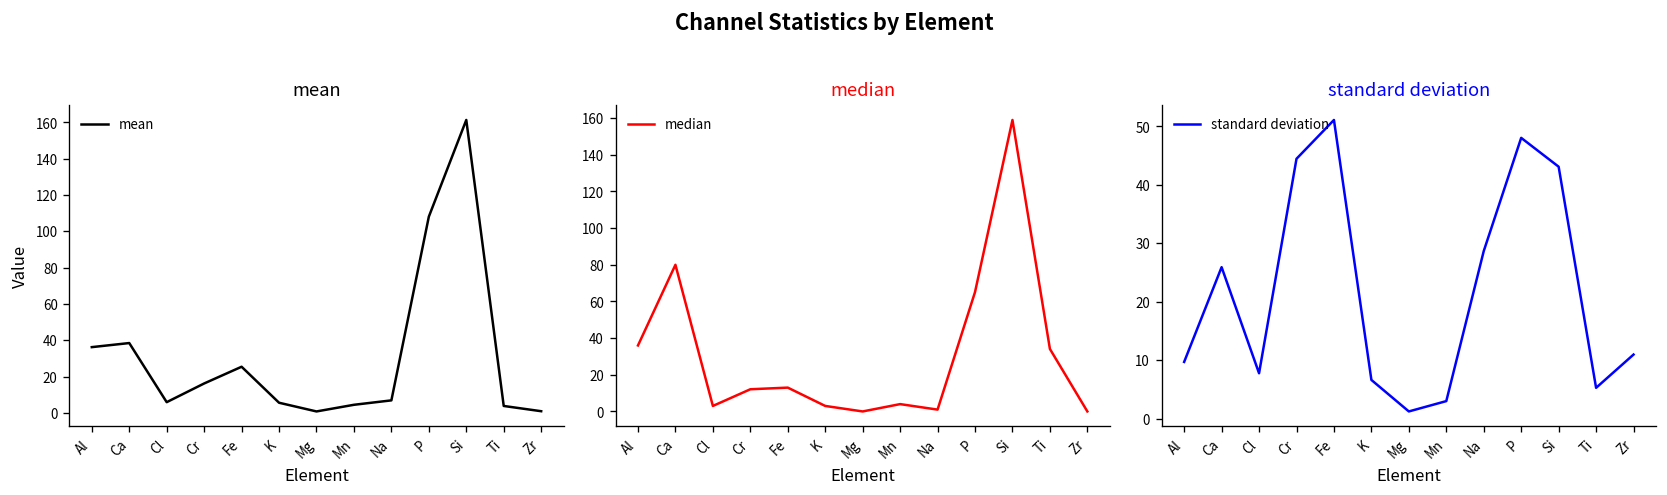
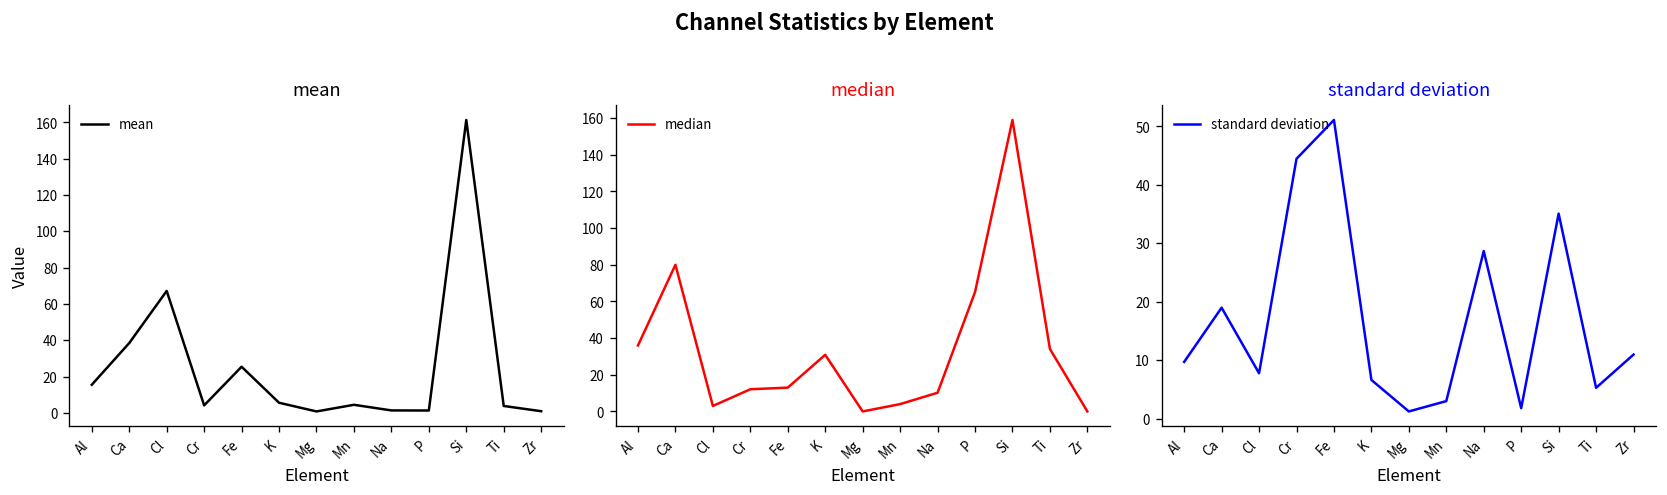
  {
    "mean": {
-     "Al": 36,
+     "Al": 15,
      "Ca": 38,
-     "Cl": 6,
-     "Cr": 16,
+     "Cl": 67,
+     "Cr": 4,
      "Fe": 25,
      "K": 6,
      "Mg": 1,
      "Mn": 4,
-     "Na": 7,
-     "P": 108,
+     "Na": 1,
+     "P": 1,
      "Si": 161,
      "Ti": 4,
      "Zr": 1
    },
    "median": {
      "Al": 36,
      "Ca": 80,
      "Cl": 3,
      "Cr": 12,
      "Fe": 13,
-     "K": 3,
+     "K": 31,
      "Mg": 0,
      "Mn": 4,
-     "Na": 1,
+     "Na": 10,
      "P": 65,
      "Si": 159,
      "Ti": 34,
      "Zr": 0
    },
    "standard deviation": {
      "Al": 10,
-     "Ca": 26,
+     "Ca": 19,
      "Cl": 8,
      "Cr": 44,
      "Fe": 51,
      "K": 7,
      "Mg": 1,
      "Mn": 3,
      "Na": 29,
-     "P": 48,
-     "Si": 43,
+     "P": 2,
+     "Si": 35,
      "Ti": 5,
      "Zr": 11
    }
  }
